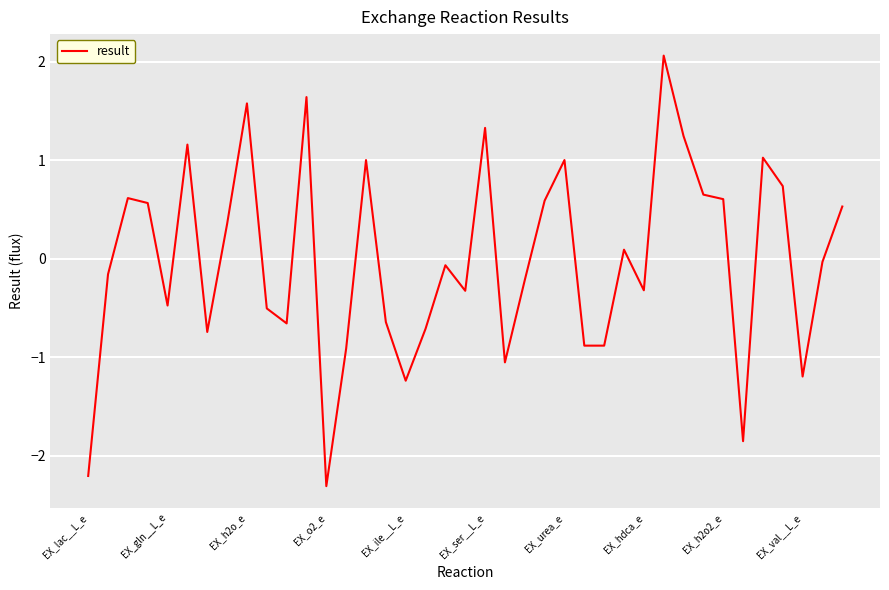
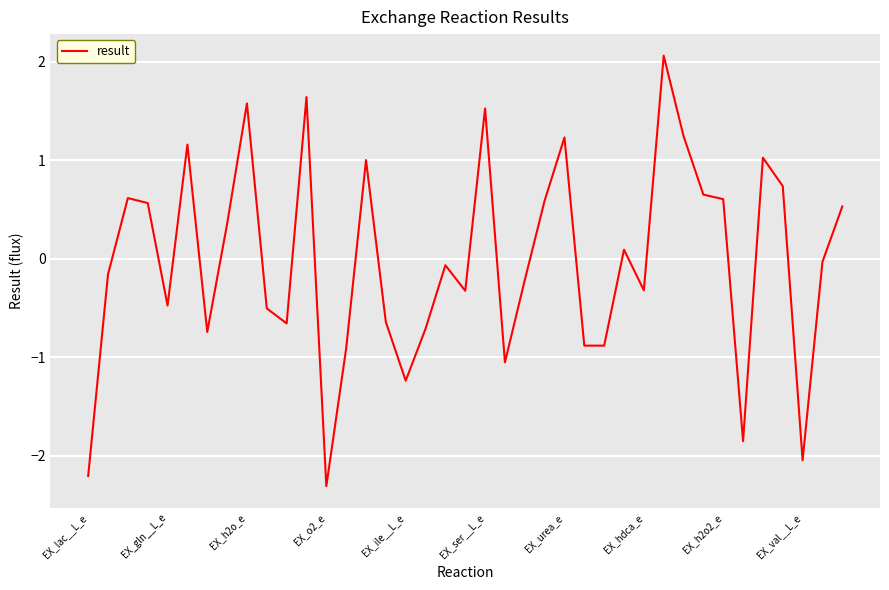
  {
    "EX_lac__L_e": -2.2,
    "EX_gln__L_e": -0.5,
    "EX_h2o_e": 1.6,
    "EX_o2_e": -2.3,
    "EX_ile__L_e": -1.2,
-   "EX_ser__L_e": 1.3,
-   "EX_urea_e": 1.0,
+   "EX_ser__L_e": 1.5,
+   "EX_urea_e": 1.2,
    "EX_hdca_e": -0.3,
    "EX_h2o2_e": 0.6,
-   "EX_val__L_e": -1.2
+   "EX_val__L_e": -2.0
  }
